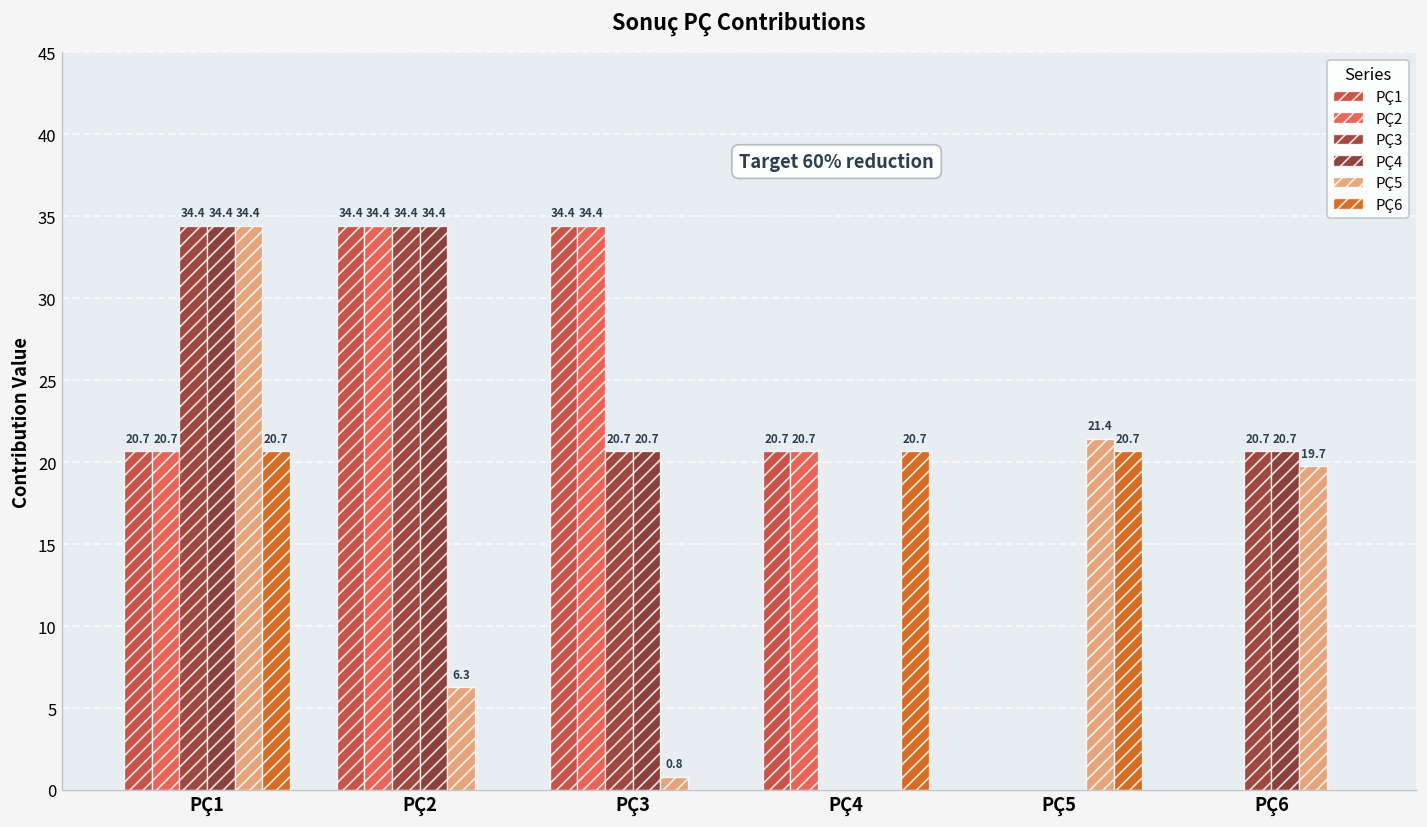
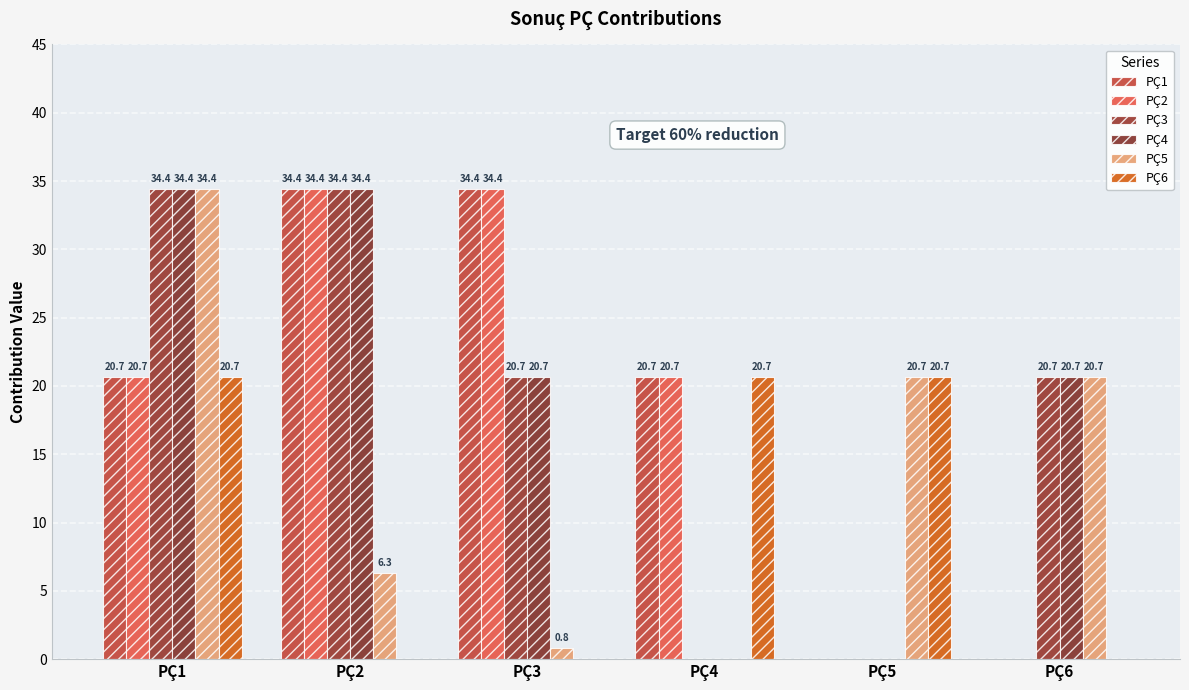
  {
    "PÇ5": {
      "PÇ1": 34.4,
      "PÇ2": 6.3,
      "PÇ3": 0.8,
-     "PÇ5": 21.4,
-     "PÇ6": 19.7
+     "PÇ5": 20.7,
+     "PÇ6": 20.7
    }
  }
